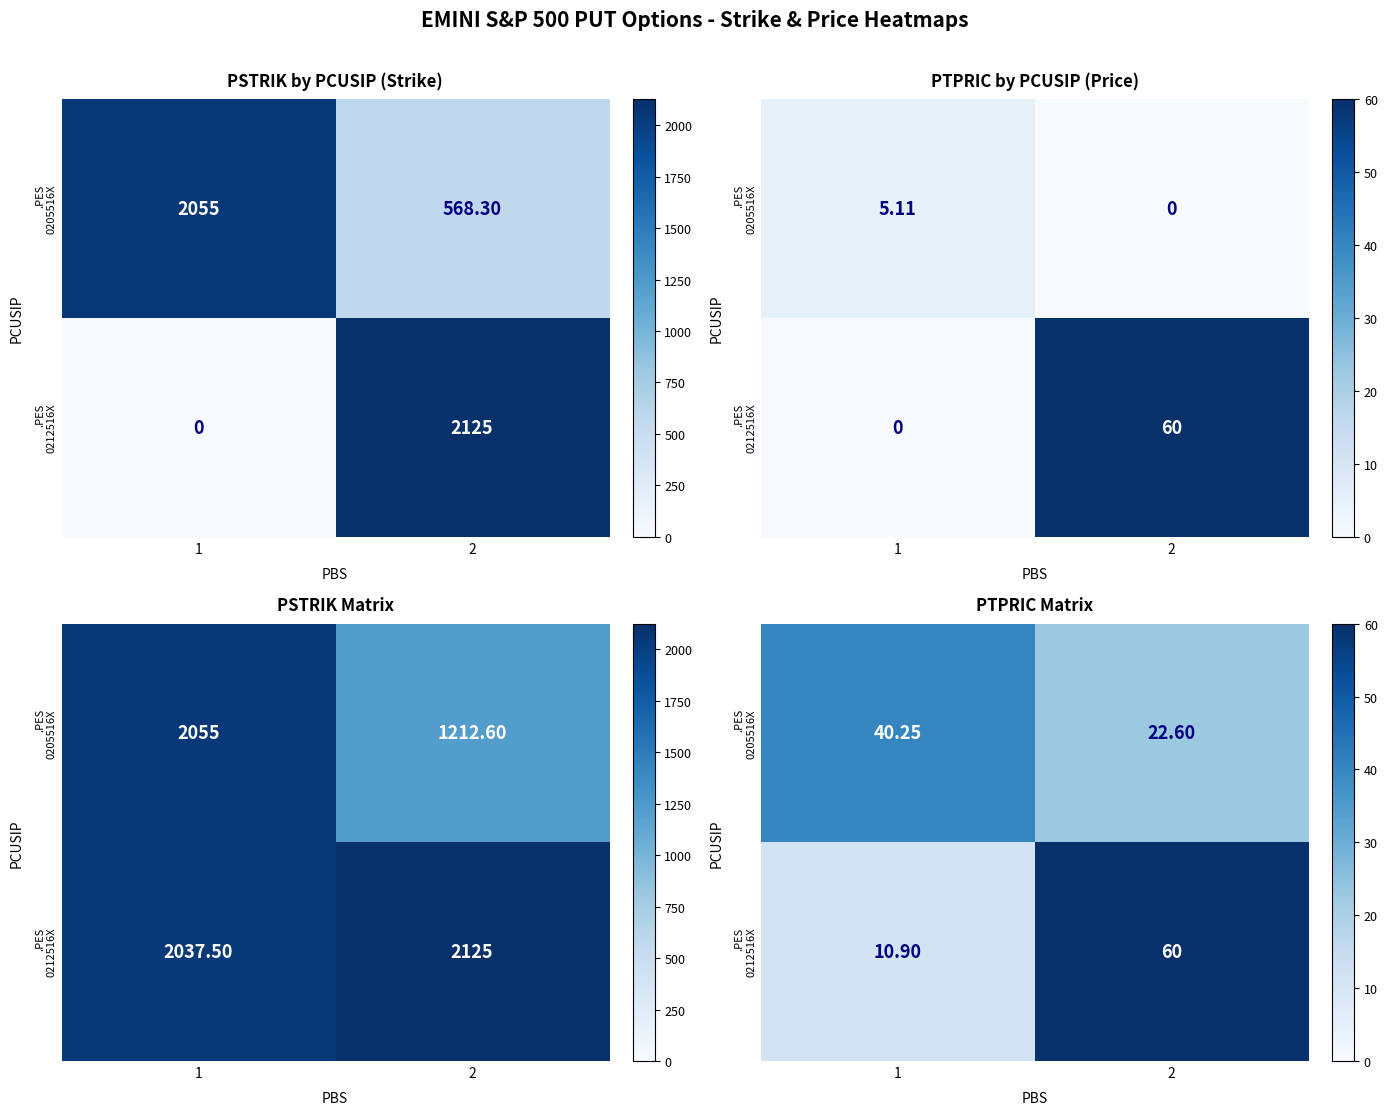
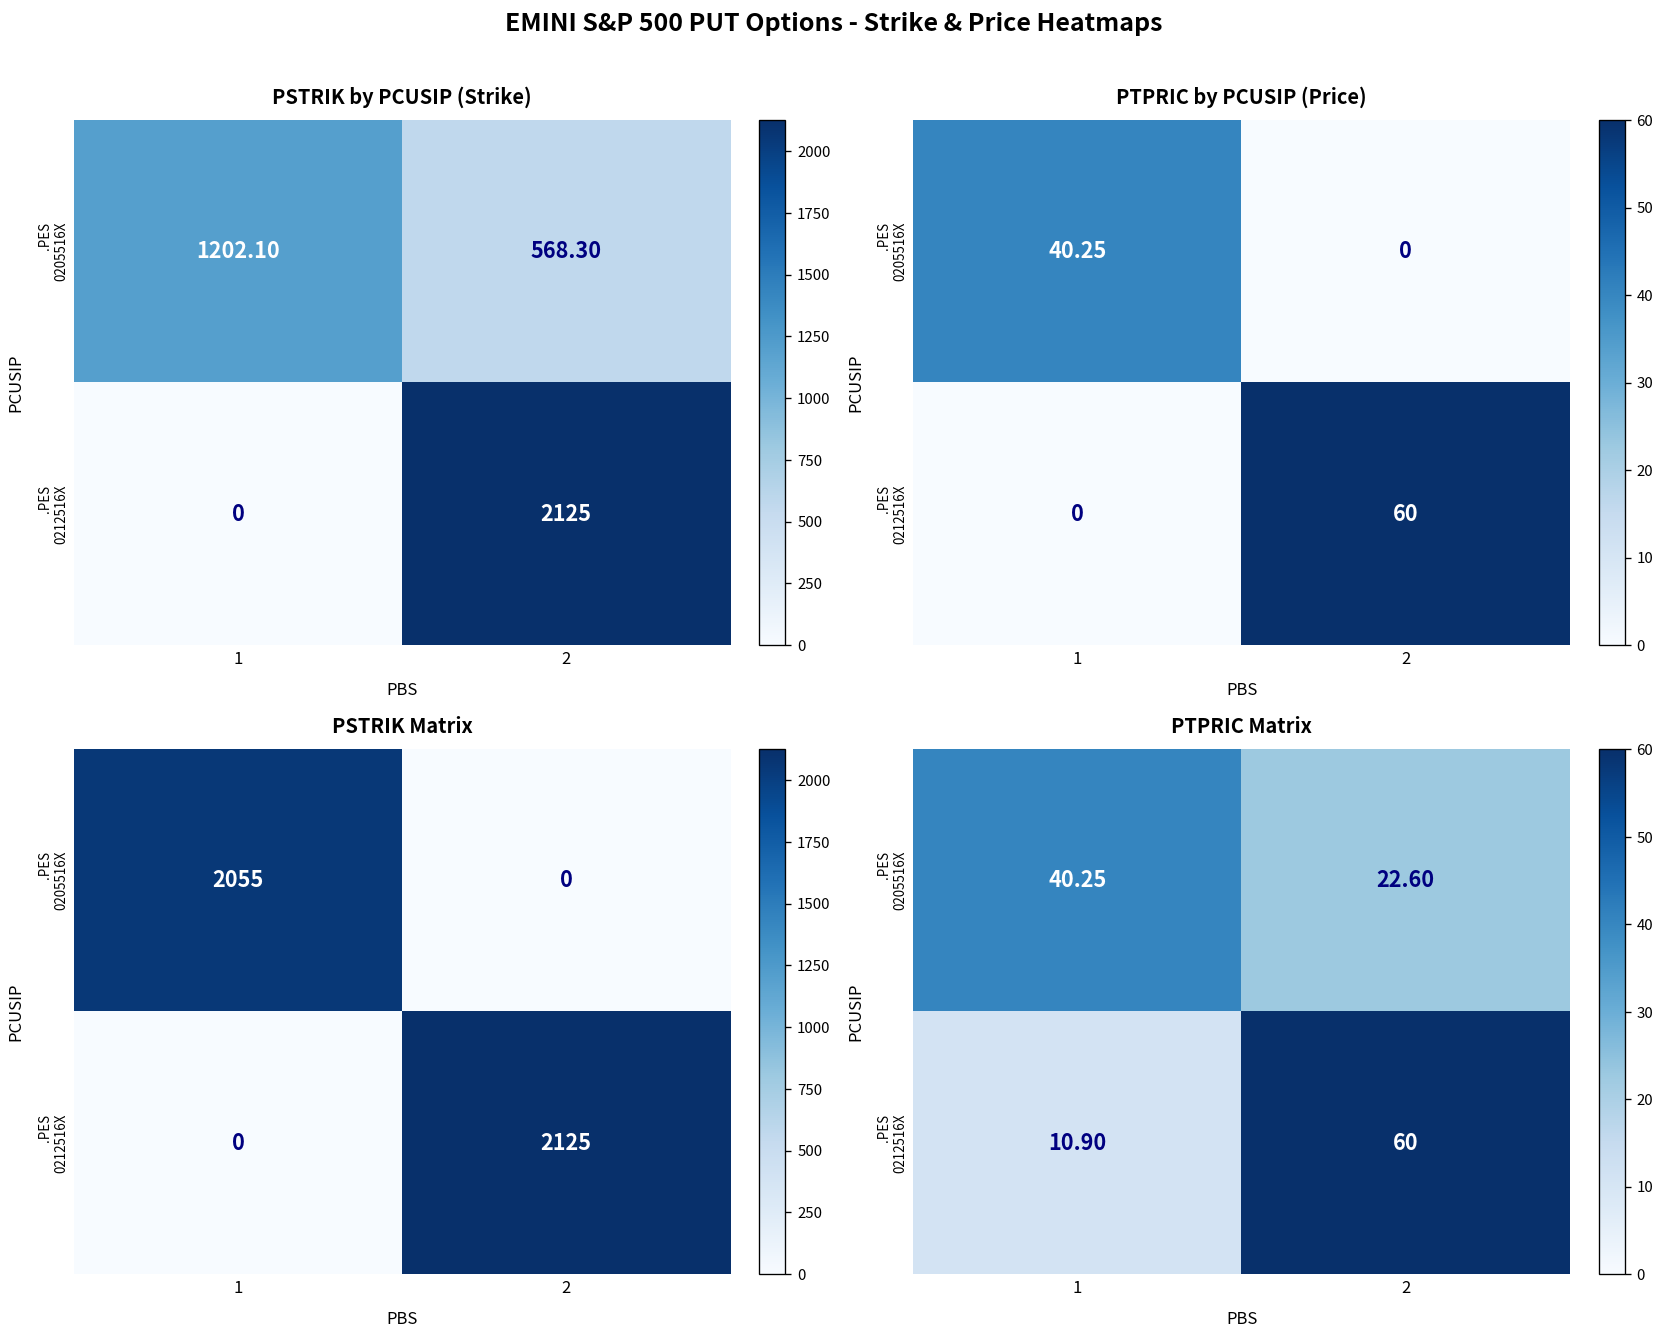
  {
    "PSTRIK by PCUSIP (Strike)": {
      ".PES 0205516X": {
-       "1": 2055,
+       "1": 1202.10,
        "2": 568.30
      },
      ".PES 0212516X": {
        "1": 0,
        "2": 2125
      }
    },
    "PTPRIC by PCUSIP (Price)": {
      ".PES 0205516X": {
-       "1": 5.11,
+       "1": 40.25,
        "2": 0
      },
      ".PES 0212516X": {
        "1": 0,
        "2": 60
      }
    },
    "PSTRIK Matrix": {
      ".PES 0205516X": {
        "1": 2055,
-       "2": 1212.60
+       "2": 0
      },
      ".PES 0212516X": {
-       "1": 2037.50,
+       "1": 0,
        "2": 2125
      }
    },
    "PTPRIC Matrix": {
      ".PES 0205516X": {
        "1": 40.25,
        "2": 22.60
      },
      ".PES 0212516X": {
        "1": 10.90,
        "2": 60
      }
    }
  }
